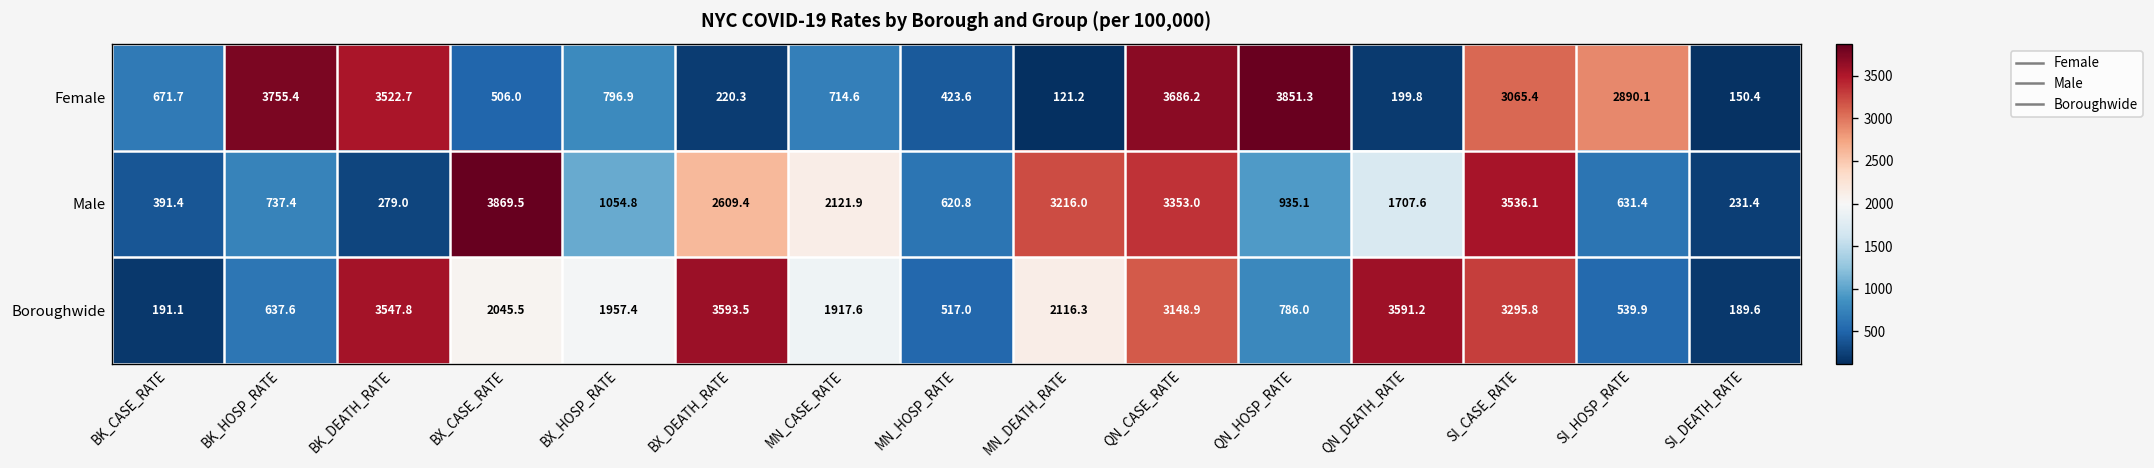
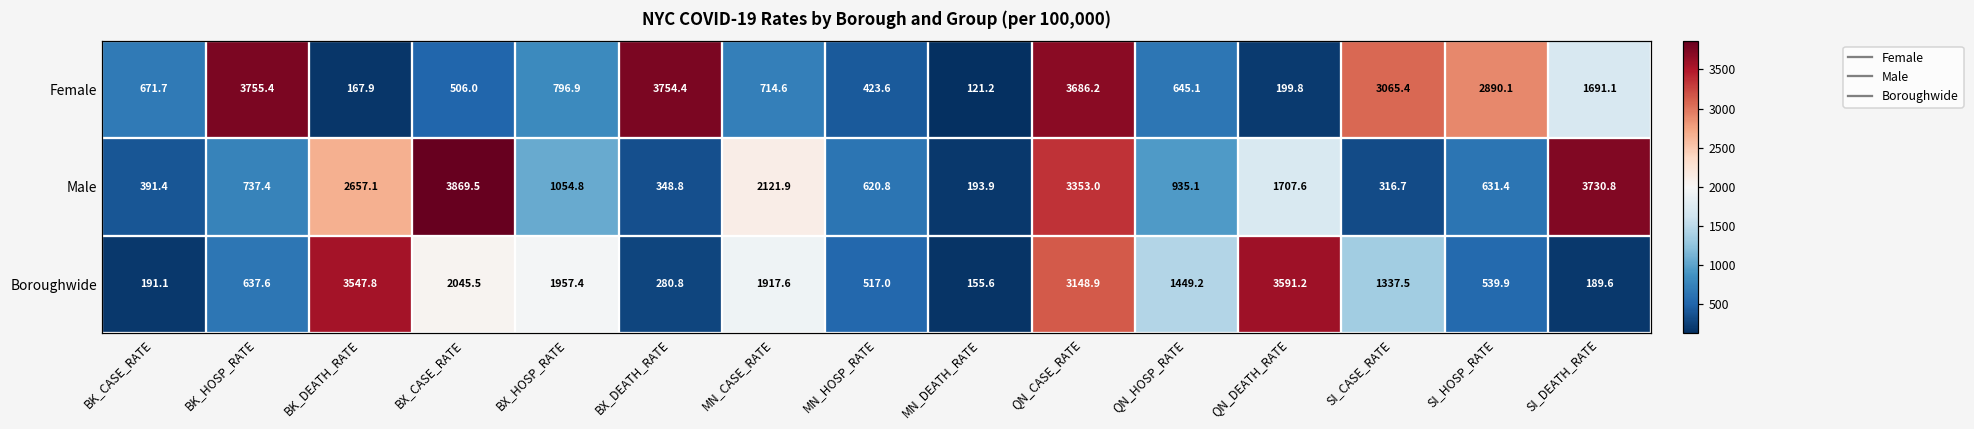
  {
    "Female": {
      "BK_CASE_RATE": 671.7,
      "BK_HOSP_RATE": 3755.4,
-     "BK_DEATH_RATE": 3522.7,
+     "BK_DEATH_RATE": 167.9,
      "BX_CASE_RATE": 506.0,
      "BX_HOSP_RATE": 796.9,
-     "BX_DEATH_RATE": 220.3,
+     "BX_DEATH_RATE": 3754.4,
      "MN_CASE_RATE": 714.6,
      "MN_HOSP_RATE": 423.6,
      "MN_DEATH_RATE": 121.2,
      "QN_CASE_RATE": 3686.2,
-     "QN_HOSP_RATE": 3851.3,
+     "QN_HOSP_RATE": 645.1,
      "QN_DEATH_RATE": 199.8,
      "SI_CASE_RATE": 3065.4,
      "SI_HOSP_RATE": 2890.1,
-     "SI_DEATH_RATE": 150.4
+     "SI_DEATH_RATE": 1691.1
    },
    "Male": {
      "BK_CASE_RATE": 391.4,
      "BK_HOSP_RATE": 737.4,
-     "BK_DEATH_RATE": 279.0,
+     "BK_DEATH_RATE": 2657.1,
      "BX_CASE_RATE": 3869.5,
      "BX_HOSP_RATE": 1054.8,
-     "BX_DEATH_RATE": 2609.4,
+     "BX_DEATH_RATE": 348.8,
      "MN_CASE_RATE": 2121.9,
      "MN_HOSP_RATE": 620.8,
-     "MN_DEATH_RATE": 3216.0,
+     "MN_DEATH_RATE": 193.9,
      "QN_CASE_RATE": 3353.0,
      "QN_HOSP_RATE": 935.1,
      "QN_DEATH_RATE": 1707.6,
-     "SI_CASE_RATE": 3536.1,
+     "SI_CASE_RATE": 316.7,
      "SI_HOSP_RATE": 631.4,
-     "SI_DEATH_RATE": 231.4
+     "SI_DEATH_RATE": 3730.8
    },
    "Boroughwide": {
      "BK_CASE_RATE": 191.1,
      "BK_HOSP_RATE": 637.6,
      "BK_DEATH_RATE": 3547.8,
      "BX_CASE_RATE": 2045.5,
      "BX_HOSP_RATE": 1957.4,
-     "BX_DEATH_RATE": 3593.5,
+     "BX_DEATH_RATE": 280.8,
      "MN_CASE_RATE": 1917.6,
      "MN_HOSP_RATE": 517.0,
-     "MN_DEATH_RATE": 2116.3,
+     "MN_DEATH_RATE": 155.6,
      "QN_CASE_RATE": 3148.9,
-     "QN_HOSP_RATE": 786.0,
+     "QN_HOSP_RATE": 1449.2,
      "QN_DEATH_RATE": 3591.2,
-     "SI_CASE_RATE": 3295.8,
+     "SI_CASE_RATE": 1337.5,
      "SI_HOSP_RATE": 539.9,
      "SI_DEATH_RATE": 189.6
    }
  }
